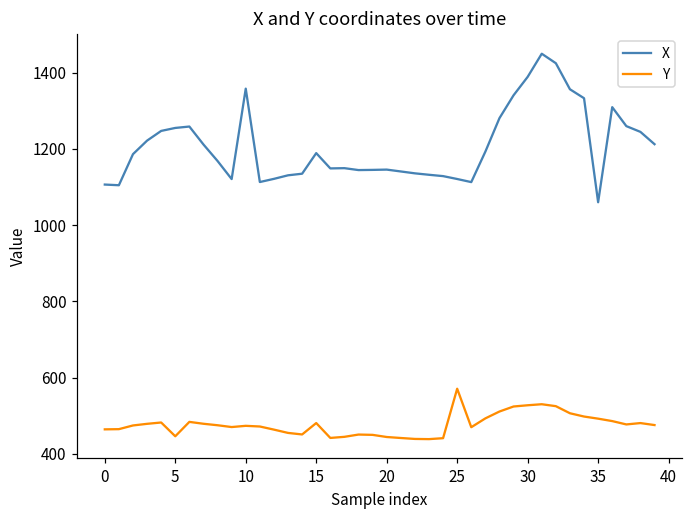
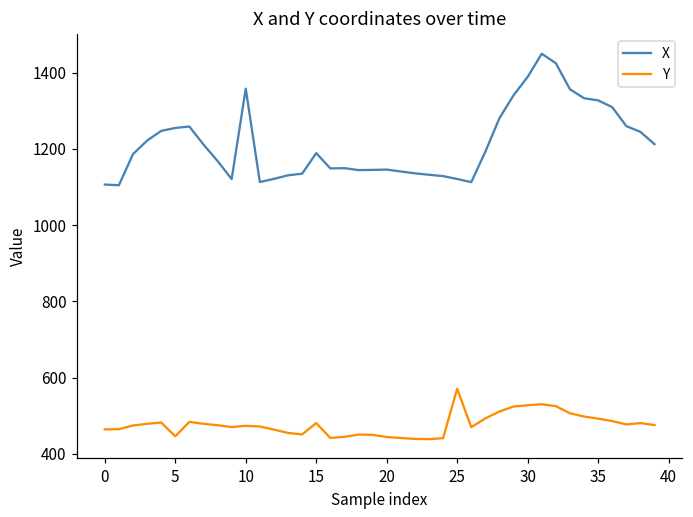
  {
    "X": {
      "0": 1110,
      "5": 1250,
      "10": 1360,
      "15": 1190,
      "20": 1150,
      "25": 1120,
      "30": 1390,
-     "35": 1060
+     "35": 1330
    },
    "Y": {
      "0": 460,
      "5": 450,
      "10": 470,
      "15": 480,
      "20": 440,
      "25": 570,
      "30": 530,
      "35": 490
    }
  }
